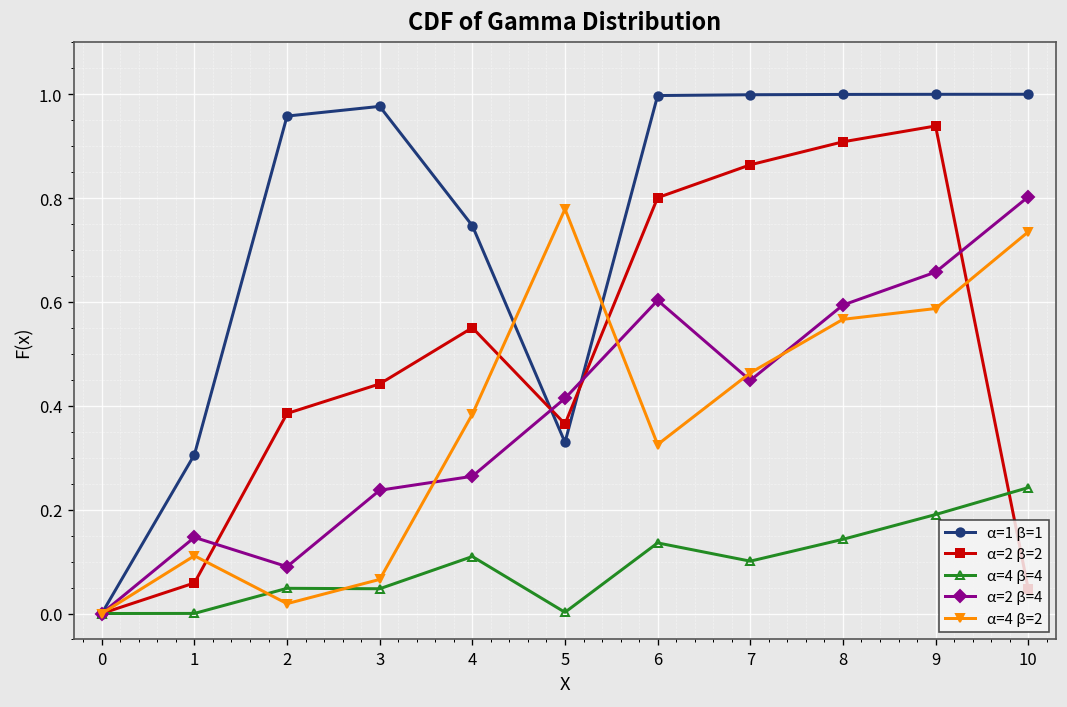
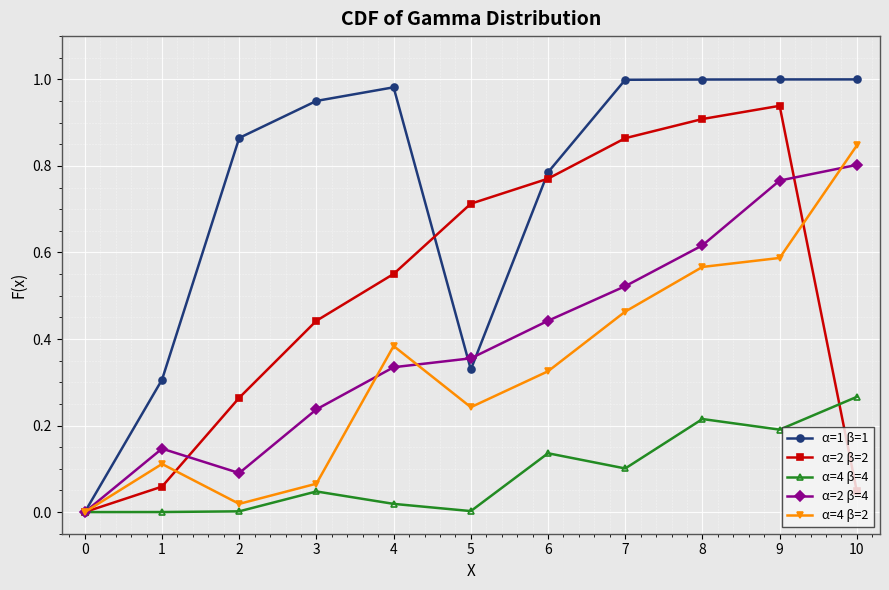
  {
    "α=1 β=1": {
      "1": 0.31,
-     "2": 0.96,
-     "3": 0.98,
-     "4": 0.75,
+     "2": 0.86,
+     "3": 0.95,
+     "4": 0.98,
      "5": 0.33,
-     "6": 1.00,
+     "6": 0.79,
      "7": 1.00,
      "8": 1.00,
      "9": 1.00,
      "10": 1.00
    },
    "α=2 β=2": {
      "1": 0.06,
-     "2": 0.39,
+     "2": 0.26,
      "3": 0.44,
      "4": 0.55,
-     "5": 0.37,
-     "6": 0.80,
+     "5": 0.71,
+     "6": 0.77,
      "7": 0.86,
      "8": 0.91,
      "9": 0.94
    },
    "α=4 β=4": {
      "1": 0.00,
-     "2": 0.05,
+     "2": 0.00,
      "3": 0.05,
-     "4": 0.11,
+     "4": 0.02,
      "5": 0.00,
      "6": 0.14,
      "7": 0.10,
-     "8": 0.14,
+     "8": 0.22,
      "9": 0.19,
-     "10": 0.24
+     "10": 0.27
    },
    "α=2 β=4": {
      "1": 0.15,
      "2": 0.09,
      "3": 0.24,
-     "4": 0.26,
-     "5": 0.41,
-     "6": 0.60,
-     "7": 0.45,
-     "8": 0.59,
-     "9": 0.66,
+     "4": 0.33,
+     "5": 0.36,
+     "6": 0.44,
+     "7": 0.52,
+     "8": 0.62,
+     "9": 0.77,
      "10": 0.80
    },
    "α=4 β=2": {
      "1": 0.11,
      "2": 0.02,
      "3": 0.07,
      "4": 0.38,
-     "5": 0.78,
+     "5": 0.24,
      "6": 0.33,
      "7": 0.46,
      "8": 0.57,
      "9": 0.59,
-     "10": 0.73
+     "10": 0.85
    }
  }
